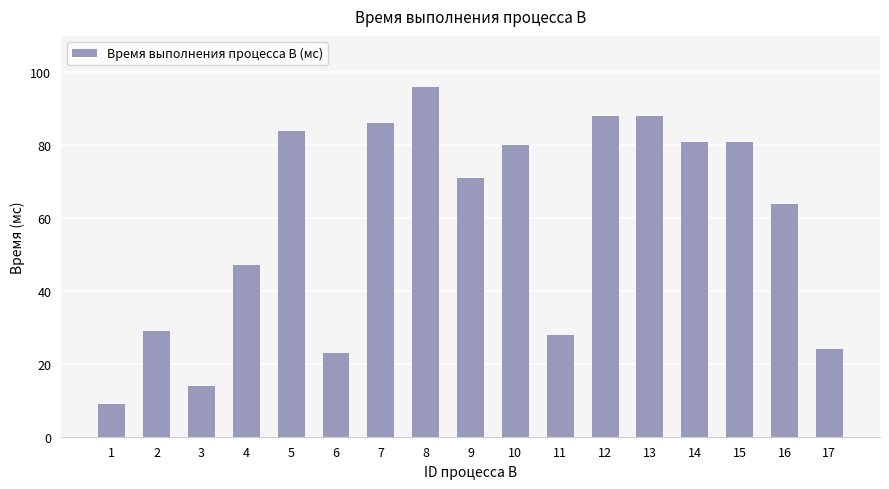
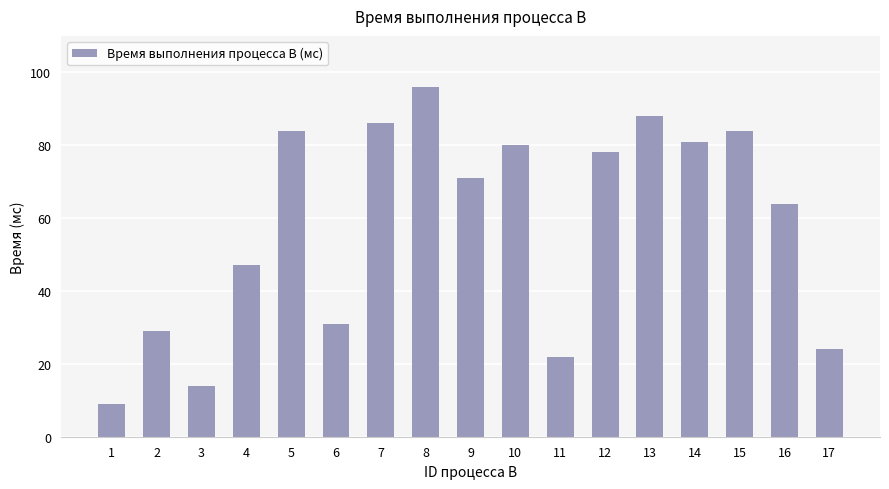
  {
    "1": 9,
    "2": 29,
    "3": 14,
    "4": 47,
    "5": 84,
-   "6": 23,
+   "6": 31,
    "7": 86,
    "8": 96,
    "9": 71,
    "10": 80,
-   "11": 28,
-   "12": 88,
+   "11": 22,
+   "12": 78,
    "13": 88,
    "14": 81,
-   "15": 81,
+   "15": 84,
    "16": 64,
    "17": 24
  }
